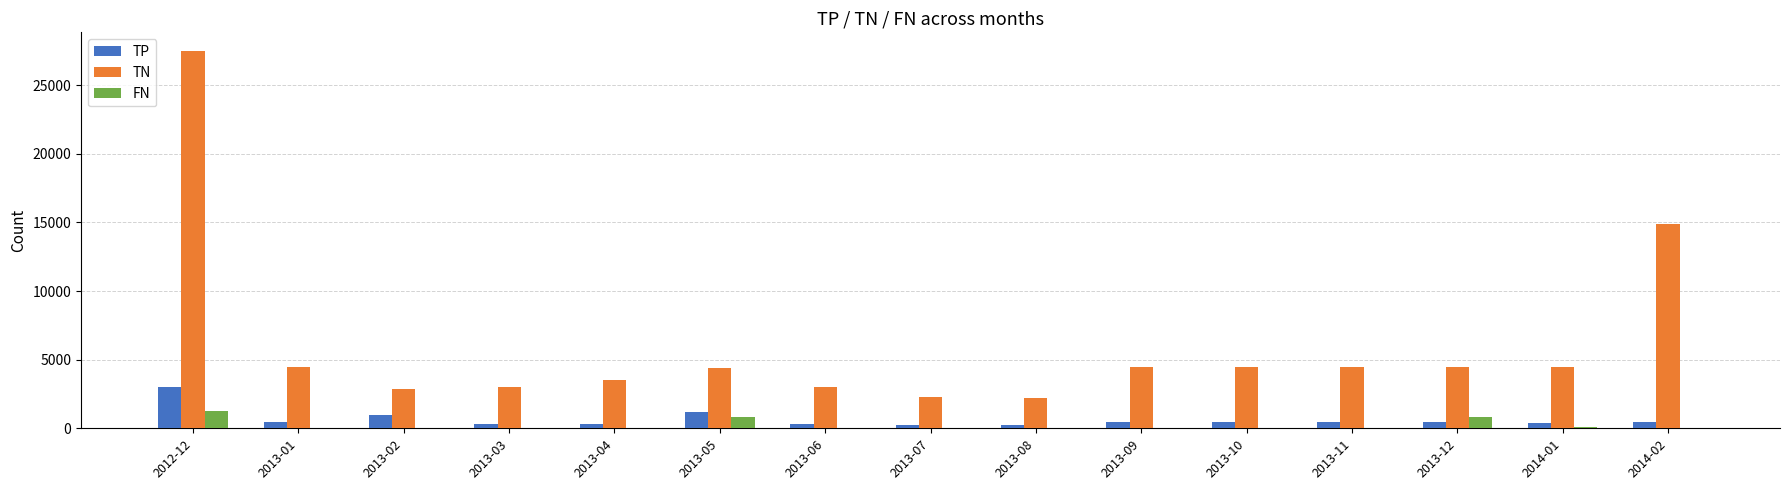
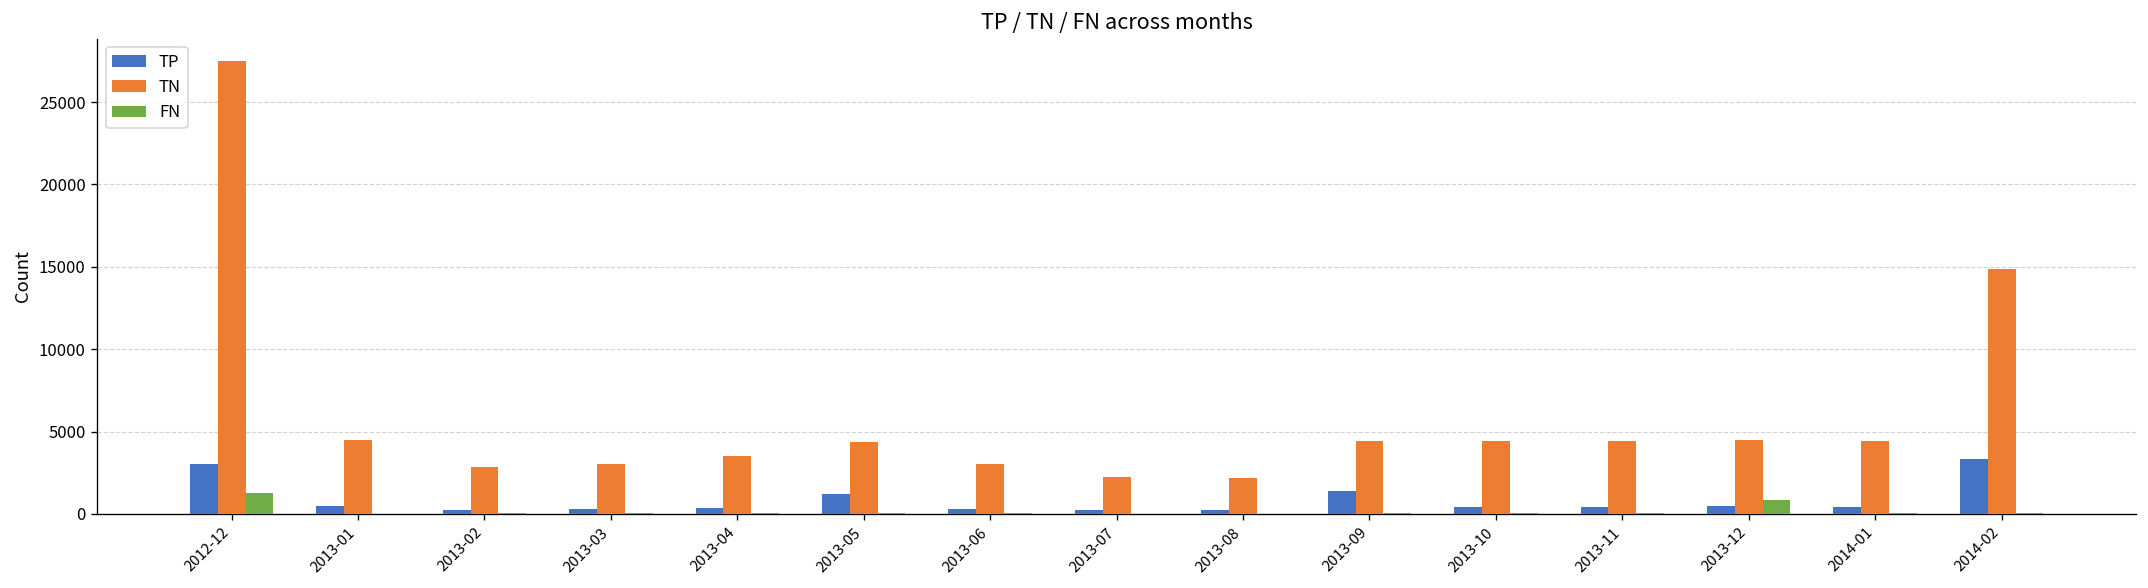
  {
    "TP": {
      "2012-12": 3000,
      "2013-01": 500,
-     "2013-02": 1000,
+     "2013-02": 300,
      "2013-03": 300,
      "2013-04": 300,
      "2013-05": 1200,
      "2013-06": 300,
      "2013-07": 200,
      "2013-08": 200,
-     "2013-09": 400,
+     "2013-09": 1400,
      "2013-10": 400,
      "2013-11": 400,
      "2013-12": 500,
      "2014-01": 400,
-     "2014-02": 500
+     "2014-02": 3300
    },
    "TN": {
      "2012-12": 27500,
      "2013-01": 4500,
      "2013-02": 2900,
      "2013-03": 3000,
      "2013-04": 3500,
      "2013-05": 4400,
      "2013-06": 3000,
      "2013-07": 2300,
      "2013-08": 2200,
      "2013-09": 4500,
      "2013-10": 4400,
      "2013-11": 4500,
      "2013-12": 4500,
      "2014-01": 4500,
      "2014-02": 14900
    },
    "FN": {
      "2012-12": 1300,
-     "2013-05": 800,
+     "2013-05": 100,
      "2013-12": 800
    }
  }
